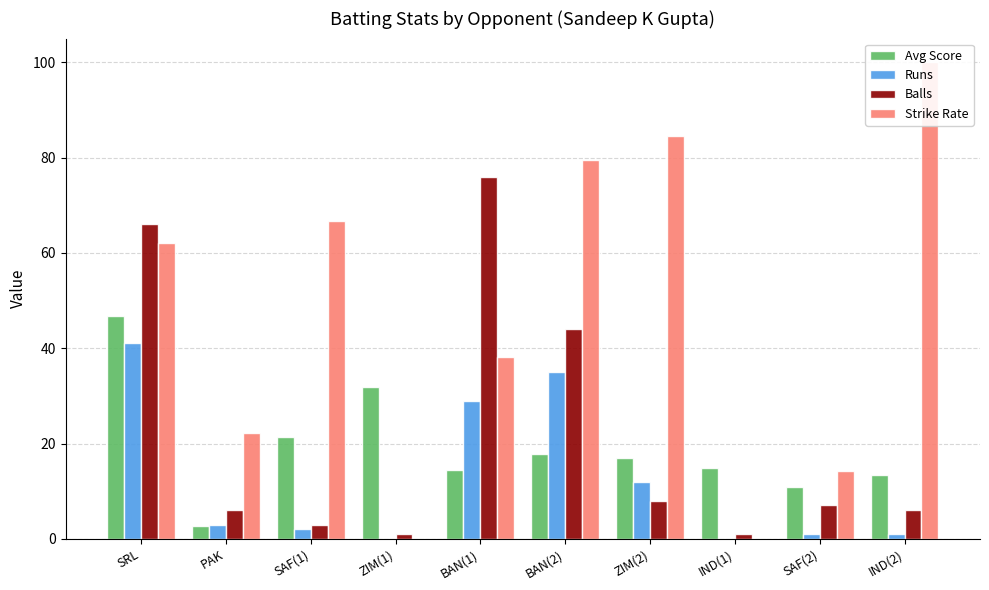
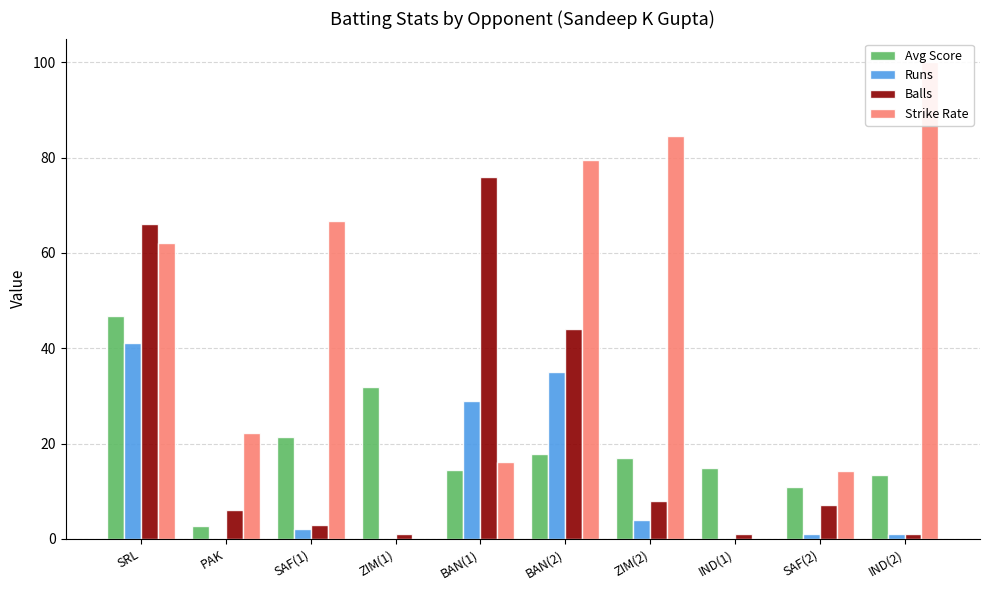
  {
    "Avg Score": {
      "SRL": 47,
      "PAK": 3,
      "SAF(1)": 21,
      "ZIM(1)": 32,
      "BAN(1)": 14,
      "BAN(2)": 18,
      "ZIM(2)": 17,
      "IND(1)": 15,
      "SAF(2)": 11,
      "IND(2)": 13
    },
    "Runs": {
      "SRL": 41,
-     "PAK": 3,
+     "PAK": 0,
      "SAF(1)": 2,
      "ZIM(1)": 0,
      "BAN(1)": 29,
      "BAN(2)": 35,
-     "ZIM(2)": 12,
+     "ZIM(2)": 4,
      "IND(1)": 0,
      "SAF(2)": 1,
      "IND(2)": 1
    },
    "Balls": {
      "SRL": 66,
      "PAK": 6,
      "SAF(1)": 3,
      "ZIM(1)": 1,
      "BAN(1)": 76,
      "BAN(2)": 44,
      "ZIM(2)": 8,
      "IND(1)": 1,
      "SAF(2)": 7,
-     "IND(2)": 6
+     "IND(2)": 1
    },
    "Strike Rate": {
      "SRL": 62,
      "PAK": 22,
      "SAF(1)": 67,
      "ZIM(1)": 0,
-     "BAN(1)": 38,
+     "BAN(1)": 16,
      "BAN(2)": 80,
      "ZIM(2)": 85,
      "IND(1)": 0,
      "SAF(2)": 14
    }
  }
